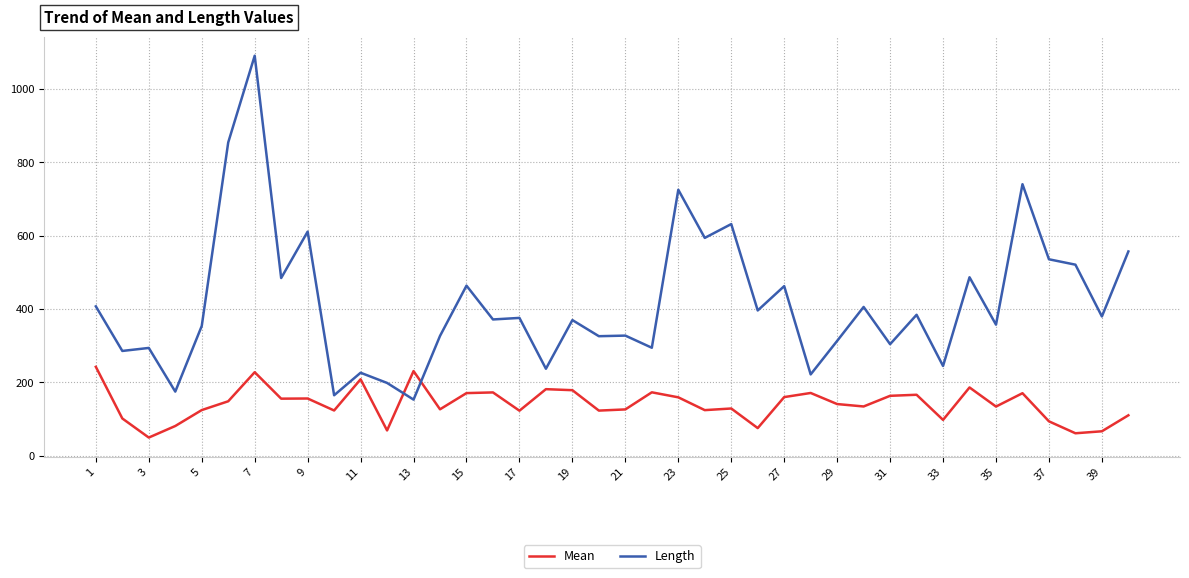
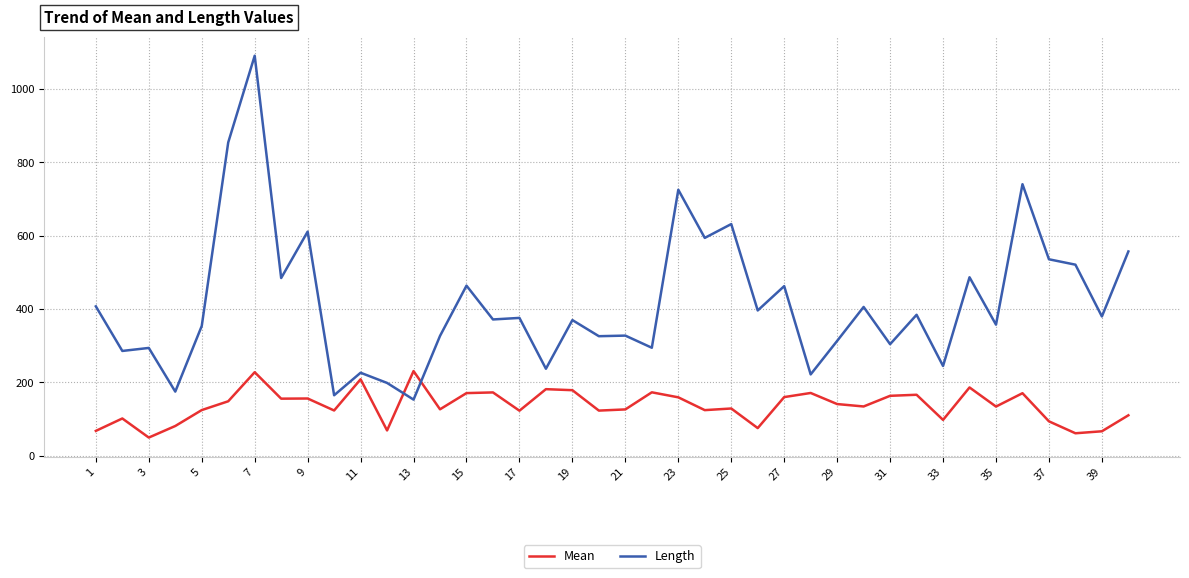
  {
    "Mean": {
-     "1": 240,
+     "1": 70,
      "3": 50,
      "5": 120,
      "7": 230,
      "9": 160,
      "11": 210,
      "13": 230,
      "15": 170,
      "17": 120,
      "19": 180,
      "21": 130,
      "23": 160,
      "25": 130,
      "27": 160,
      "29": 140,
      "31": 160,
      "33": 100,
      "35": 130,
      "37": 90,
      "39": 70
    },
    "Length": {
      "1": 410,
      "3": 290,
      "5": 350,
      "7": 1090,
      "9": 610,
      "11": 230,
      "13": 150,
      "15": 460,
      "17": 380,
      "19": 370,
      "21": 330,
      "23": 730,
      "25": 630,
      "27": 460,
      "29": 310,
      "31": 300,
      "33": 240,
      "35": 360,
      "37": 540,
      "39": 380
    }
  }
